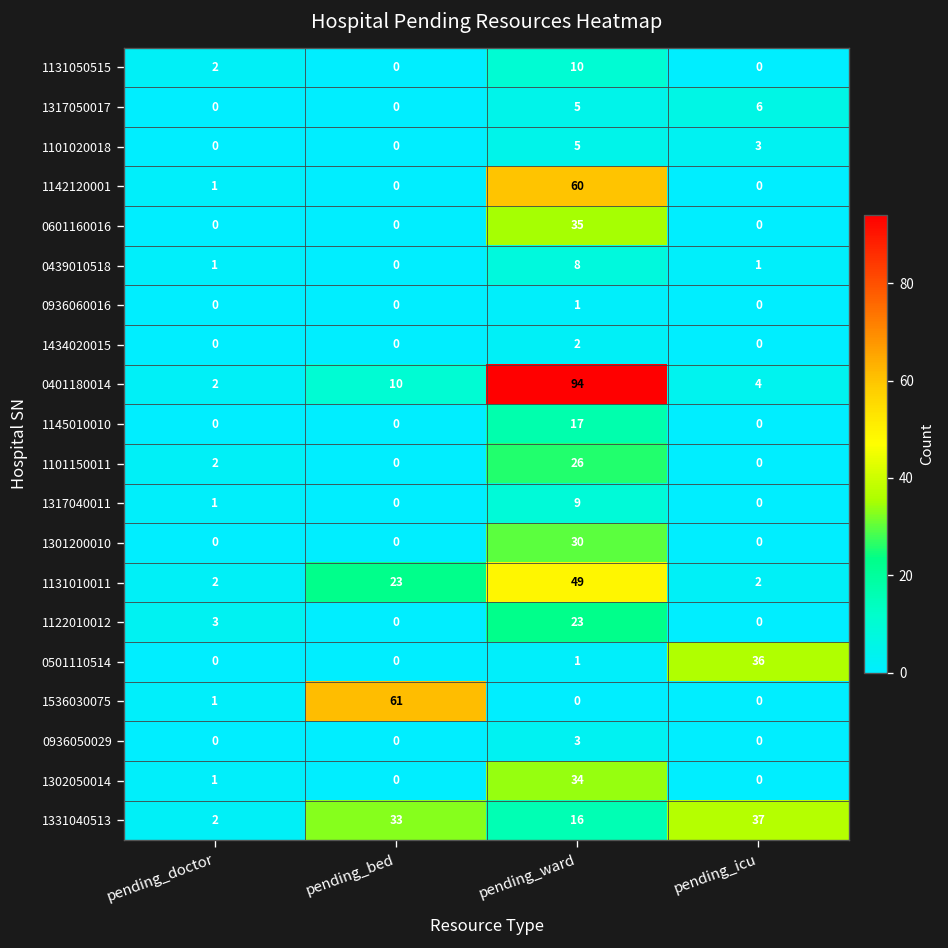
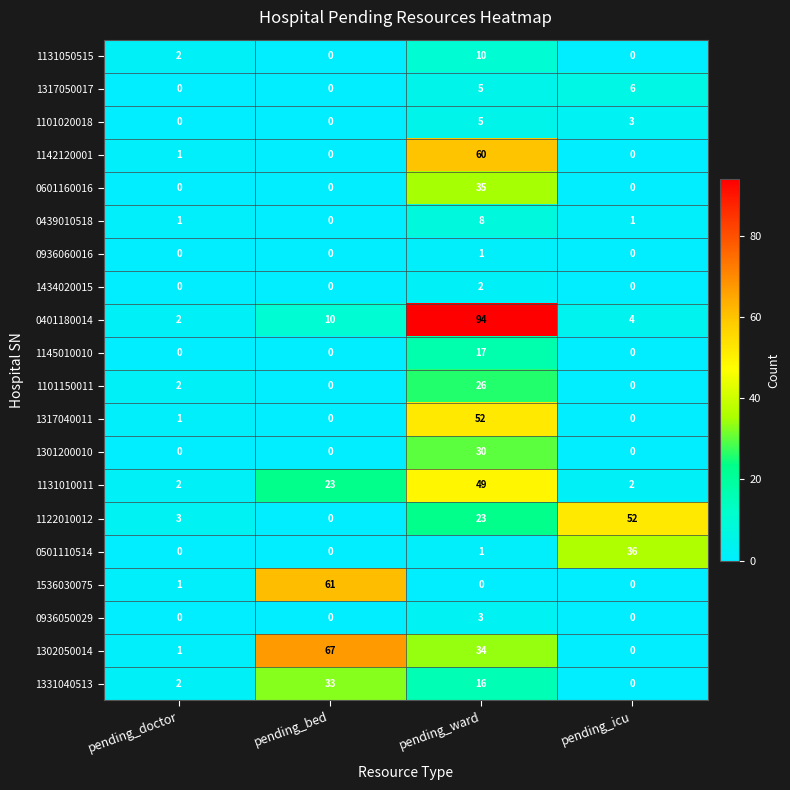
  {
    "1131050515": {
      "pending_doctor": 2,
      "pending_bed": 0,
      "pending_ward": 10,
      "pending_icu": 0
    },
    "1317050017": {
      "pending_doctor": 0,
      "pending_bed": 0,
      "pending_ward": 5,
      "pending_icu": 6
    },
    "1101020018": {
      "pending_doctor": 0,
      "pending_bed": 0,
      "pending_ward": 5,
      "pending_icu": 3
    },
    "1142120001": {
      "pending_doctor": 1,
      "pending_bed": 0,
      "pending_ward": 60,
      "pending_icu": 0
    },
    "0601160016": {
      "pending_doctor": 0,
      "pending_bed": 0,
      "pending_ward": 35,
      "pending_icu": 0
    },
    "0439010518": {
      "pending_doctor": 1,
      "pending_bed": 0,
      "pending_ward": 8,
      "pending_icu": 1
    },
    "0936060016": {
      "pending_doctor": 0,
      "pending_bed": 0,
      "pending_ward": 1,
      "pending_icu": 0
    },
    "1434020015": {
      "pending_doctor": 0,
      "pending_bed": 0,
      "pending_ward": 2,
      "pending_icu": 0
    },
    "0401180014": {
      "pending_doctor": 2,
      "pending_bed": 10,
      "pending_ward": 94,
      "pending_icu": 4
    },
    "1145010010": {
      "pending_doctor": 0,
      "pending_bed": 0,
      "pending_ward": 17,
      "pending_icu": 0
    },
    "1101150011": {
      "pending_doctor": 2,
      "pending_bed": 0,
      "pending_ward": 26,
      "pending_icu": 0
    },
    "1317040011": {
      "pending_doctor": 1,
      "pending_bed": 0,
-     "pending_ward": 9,
+     "pending_ward": 52,
      "pending_icu": 0
    },
    "1301200010": {
      "pending_doctor": 0,
      "pending_bed": 0,
      "pending_ward": 30,
      "pending_icu": 0
    },
    "1131010011": {
      "pending_doctor": 2,
      "pending_bed": 23,
      "pending_ward": 49,
      "pending_icu": 2
    },
    "1122010012": {
      "pending_doctor": 3,
      "pending_bed": 0,
      "pending_ward": 23,
-     "pending_icu": 0
+     "pending_icu": 52
    },
    "0501110514": {
      "pending_doctor": 0,
      "pending_bed": 0,
      "pending_ward": 1,
      "pending_icu": 36
    },
    "1536030075": {
      "pending_doctor": 1,
      "pending_bed": 61,
      "pending_ward": 0,
      "pending_icu": 0
    },
    "0936050029": {
      "pending_doctor": 0,
      "pending_bed": 0,
      "pending_ward": 3,
      "pending_icu": 0
    },
    "1302050014": {
      "pending_doctor": 1,
-     "pending_bed": 0,
+     "pending_bed": 67,
      "pending_ward": 34,
      "pending_icu": 0
    },
    "1331040513": {
      "pending_doctor": 2,
      "pending_bed": 33,
      "pending_ward": 16,
-     "pending_icu": 37
+     "pending_icu": 0
    }
  }
